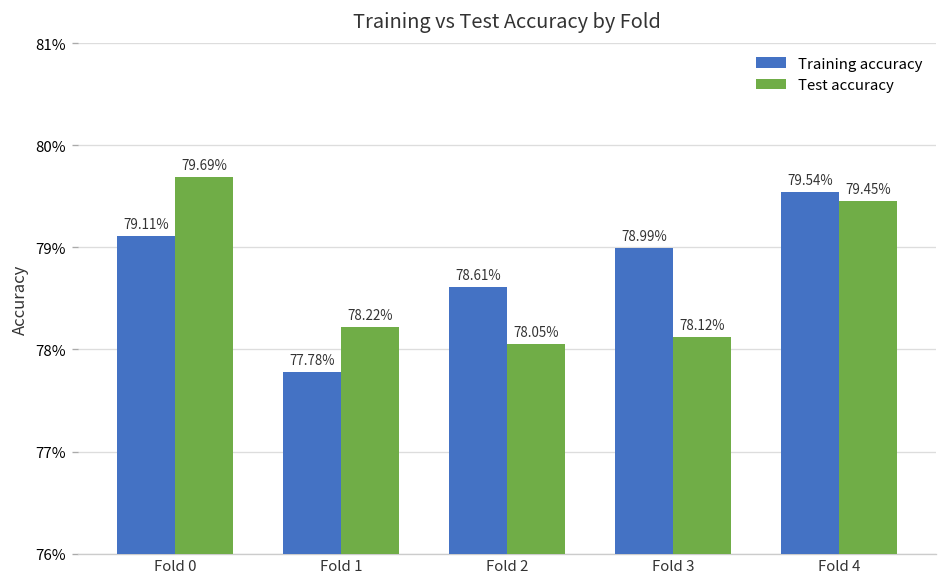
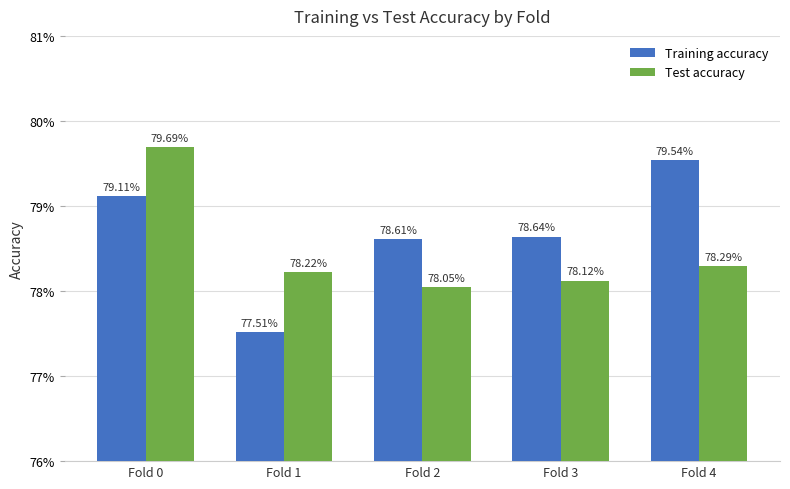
  {
    "Training accuracy": {
      "Fold 0": "79.11%",
-     "Fold 1": "77.78%",
+     "Fold 1": "77.51%",
      "Fold 2": "78.61%",
-     "Fold 3": "78.99%",
+     "Fold 3": "78.64%",
      "Fold 4": "79.54%"
    },
    "Test accuracy": {
      "Fold 0": "79.69%",
      "Fold 1": "78.22%",
      "Fold 2": "78.05%",
      "Fold 3": "78.12%",
-     "Fold 4": "79.45%"
+     "Fold 4": "78.29%"
    }
  }
